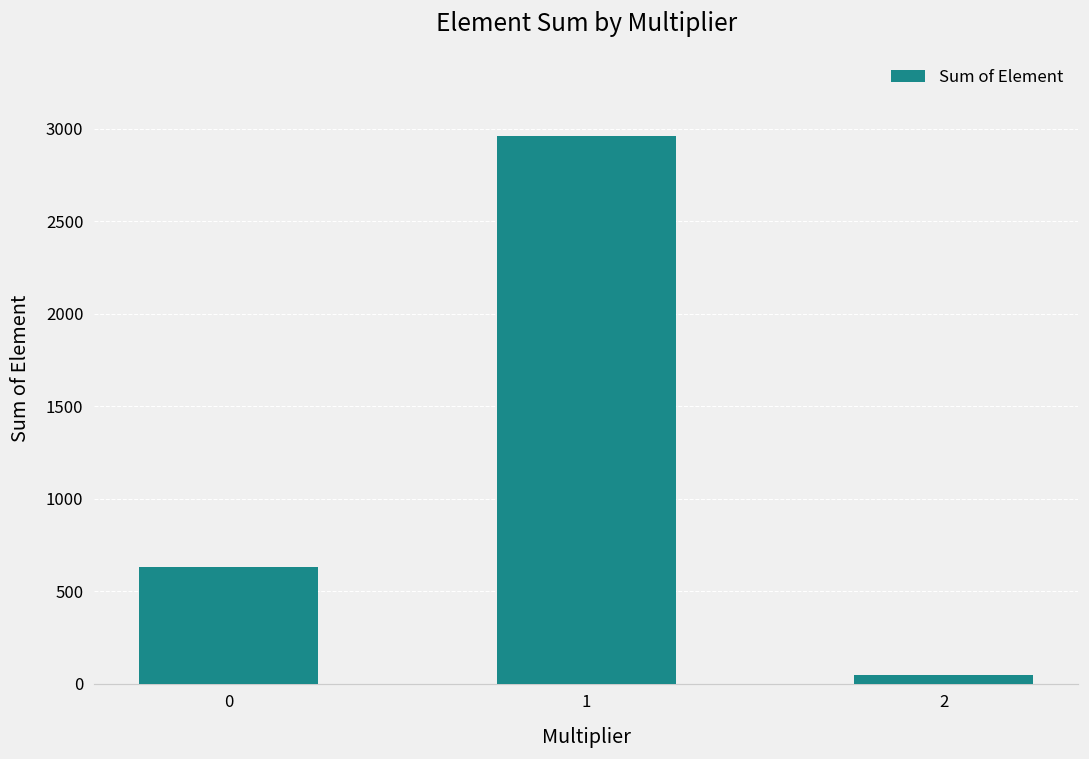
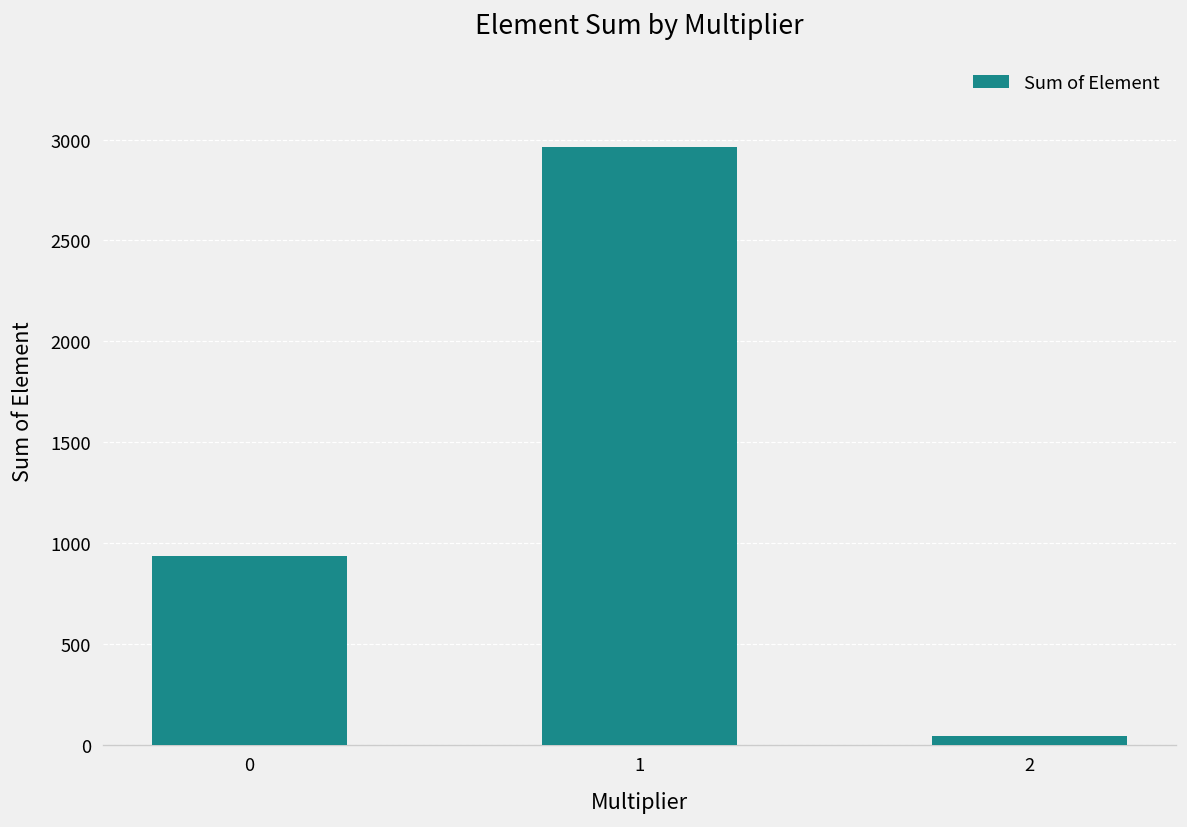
  {
-   "0": 630,
+   "0": 940,
    "1": 2960,
    "2": 40
  }
